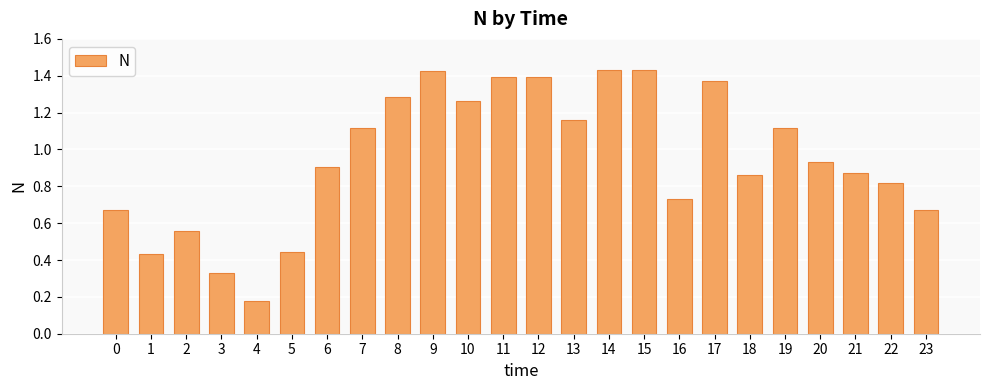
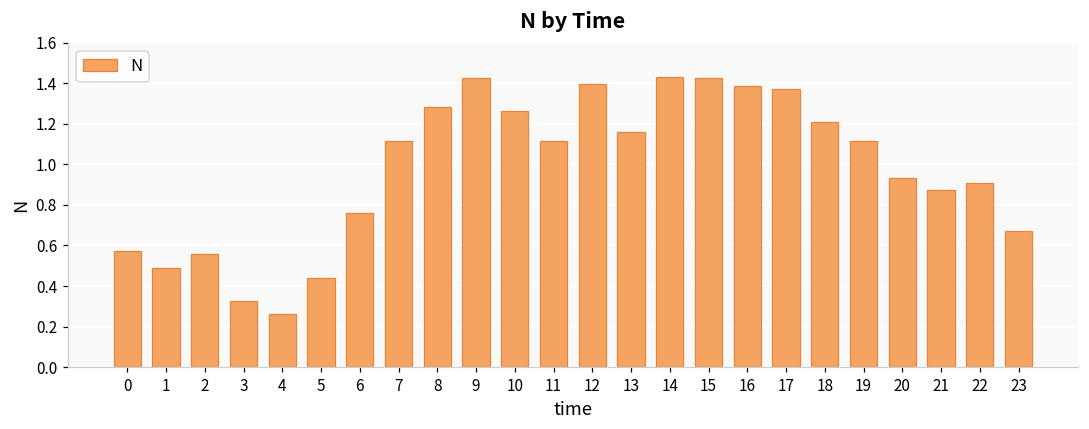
  {
-   "0": 0.67,
-   "1": 0.43,
+   "0": 0.57,
+   "1": 0.49,
    "2": 0.56,
    "3": 0.33,
-   "4": 0.18,
+   "4": 0.26,
    "5": 0.44,
-   "6": 0.90,
+   "6": 0.76,
    "7": 1.12,
    "8": 1.28,
    "9": 1.43,
    "10": 1.26,
-   "11": 1.39,
+   "11": 1.12,
    "12": 1.40,
    "13": 1.16,
    "14": 1.43,
    "15": 1.43,
-   "16": 0.73,
+   "16": 1.39,
    "17": 1.37,
-   "18": 0.86,
+   "18": 1.21,
    "19": 1.12,
    "20": 0.93,
    "21": 0.87,
-   "22": 0.82,
+   "22": 0.91,
    "23": 0.67
  }
